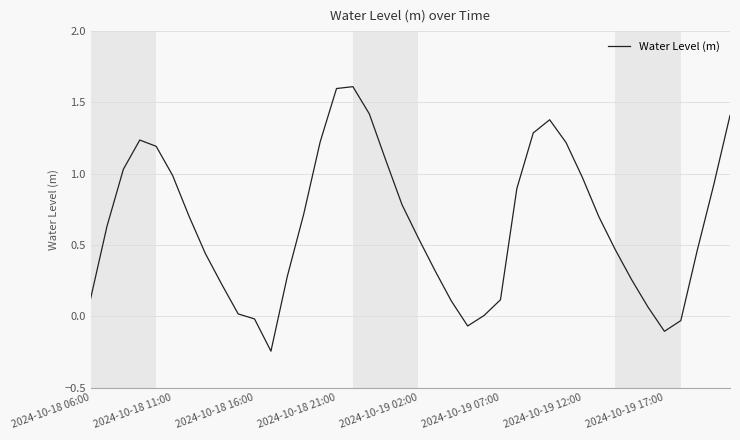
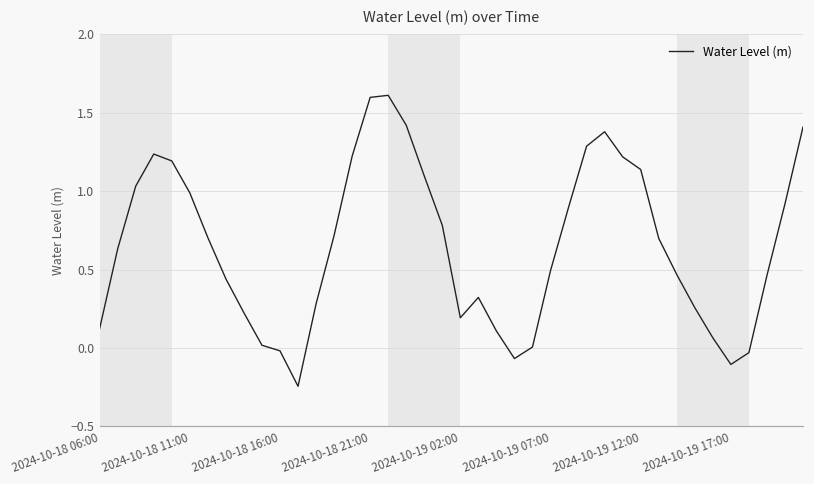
  {
    "2024-10-18 06:00": 0.12,
    "2024-10-18 11:00": 0.99,
    "2024-10-18 16:00": -0.02,
    "2024-10-18 21:00": 1.60,
-   "2024-10-19 02:00": 0.55,
-   "2024-10-19 07:00": 0.12,
-   "2024-10-19 12:00": 0.97,
+   "2024-10-19 02:00": 0.19,
+   "2024-10-19 07:00": 0.49,
+   "2024-10-19 12:00": 1.14,
    "2024-10-19 17:00": -0.10
  }
